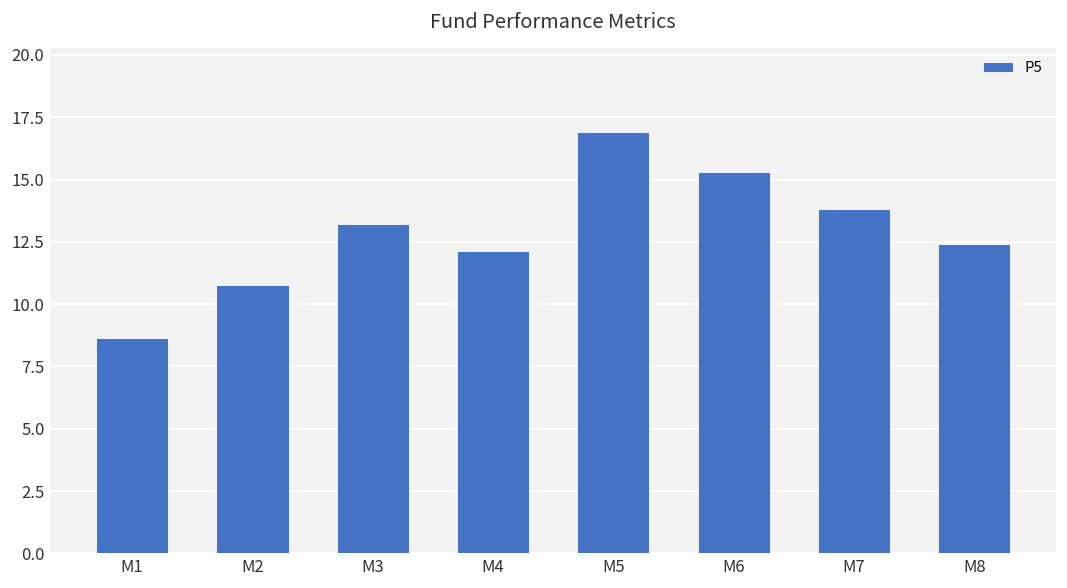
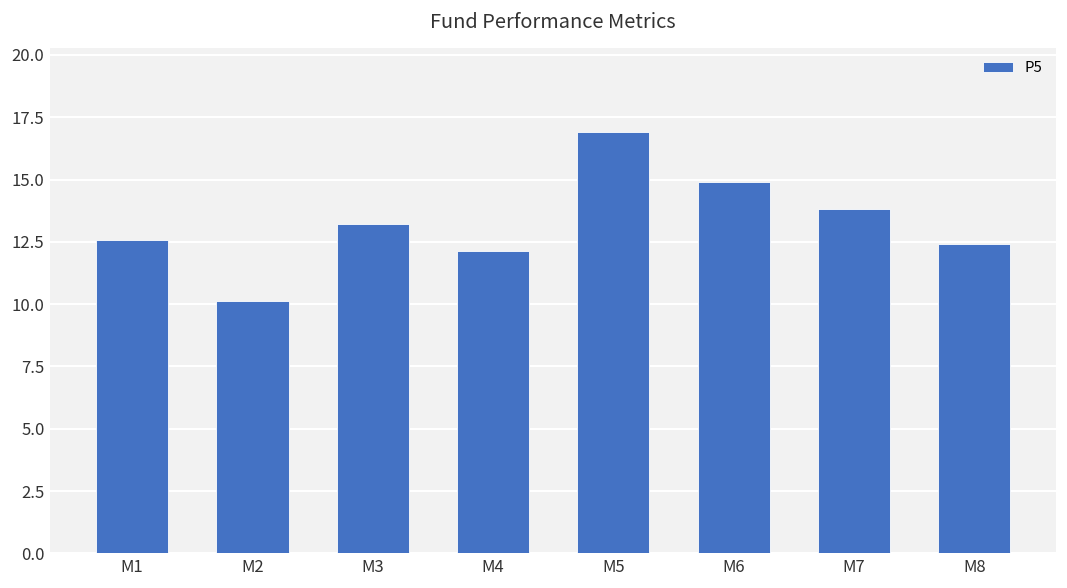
  {
-   "M1": 8.6,
-   "M2": 10.8,
+   "M1": 12.6,
+   "M2": 10.1,
    "M3": 13.2,
    "M4": 12.1,
    "M5": 16.9,
-   "M6": 15.3,
+   "M6": 14.9,
    "M7": 13.8,
    "M8": 12.4
  }
